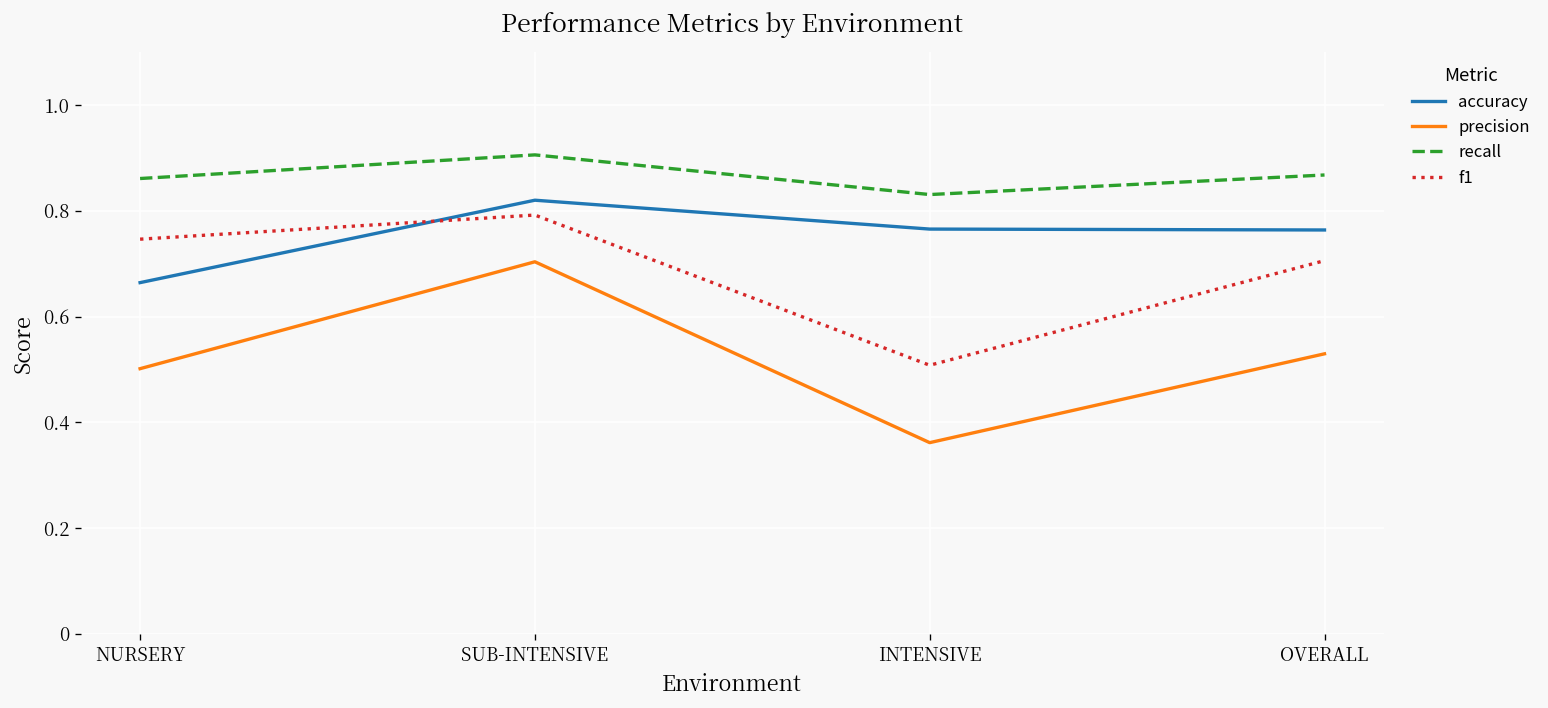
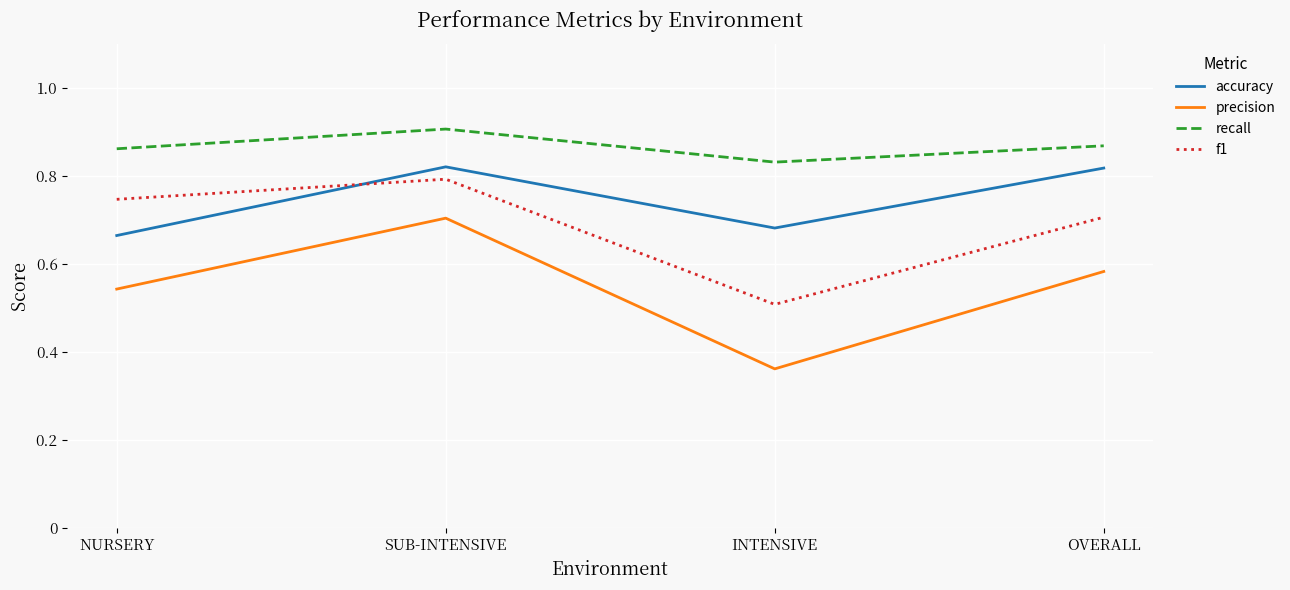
  {
    "accuracy": {
      "NURSERY": 0.66,
      "SUB-INTENSIVE": 0.82,
-     "INTENSIVE": 0.77,
-     "OVERALL": 0.76
+     "INTENSIVE": 0.68,
+     "OVERALL": 0.82
    },
    "precision": {
-     "NURSERY": 0.50,
+     "NURSERY": 0.54,
      "SUB-INTENSIVE": 0.70,
      "INTENSIVE": 0.36,
-     "OVERALL": 0.53
+     "OVERALL": 0.58
    },
    "recall": {
      "NURSERY": 0.86,
      "SUB-INTENSIVE": 0.91,
      "INTENSIVE": 0.83,
      "OVERALL": 0.87
    },
    "f1": {
      "NURSERY": 0.75,
      "SUB-INTENSIVE": 0.79,
      "INTENSIVE": 0.51,
      "OVERALL": 0.71
    }
  }
